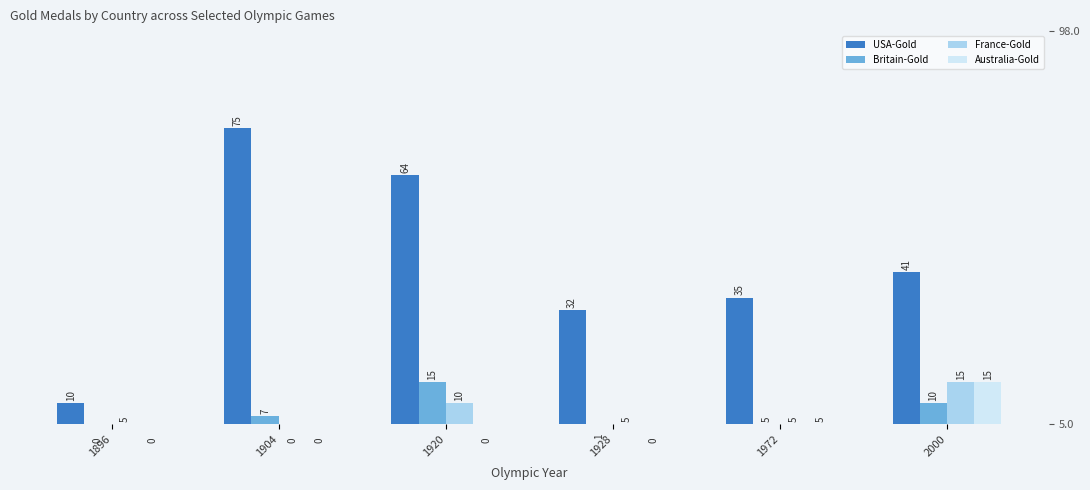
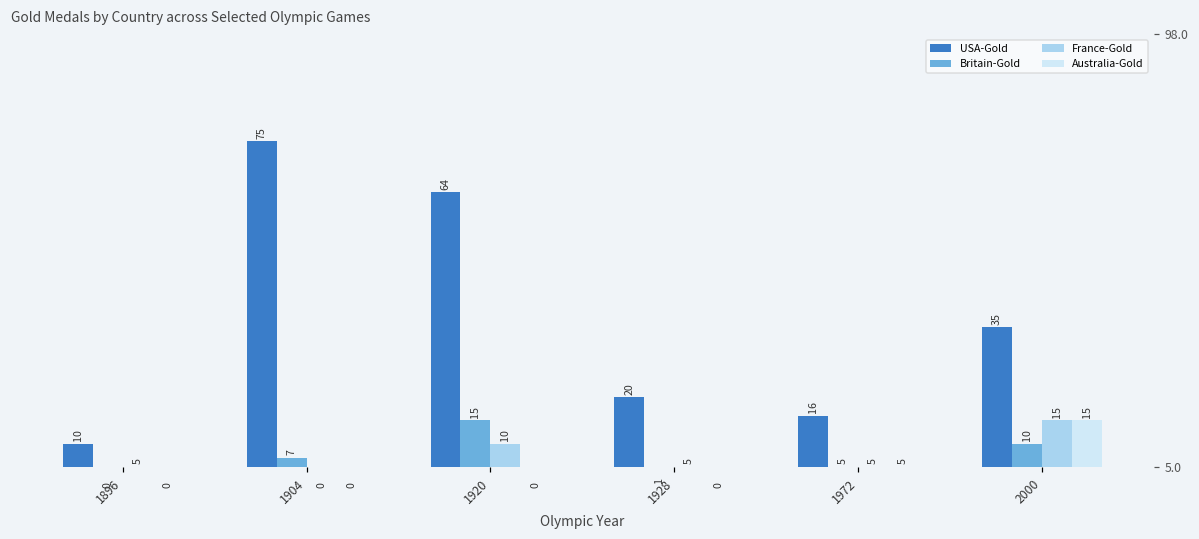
  {
    "USA-Gold": {
      "1896": 10,
      "1904": 75,
      "1920": 64,
-     "1928": 32,
-     "1972": 35,
-     "2000": 41
+     "1928": 20,
+     "1972": 16,
+     "2000": 35
    },
    "Britain-Gold": {
      "1904": 7,
      "1920": 15,
      "1972": 5,
      "2000": 10
    }
  }
